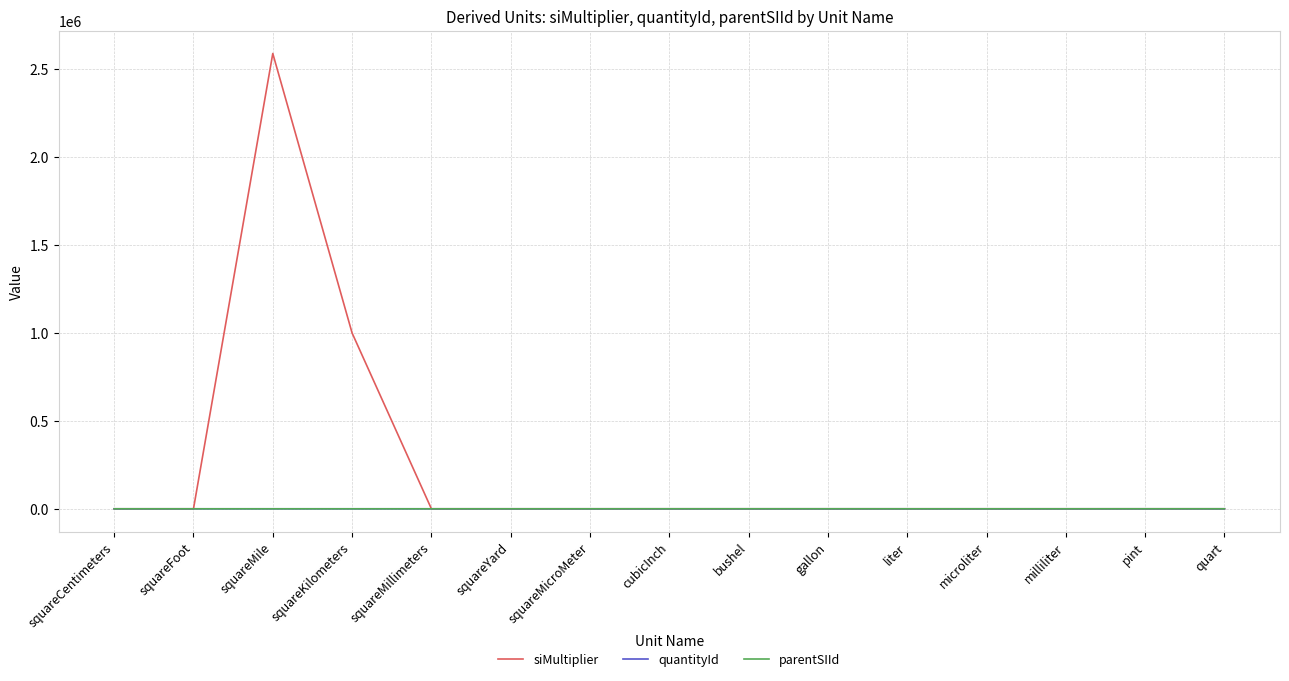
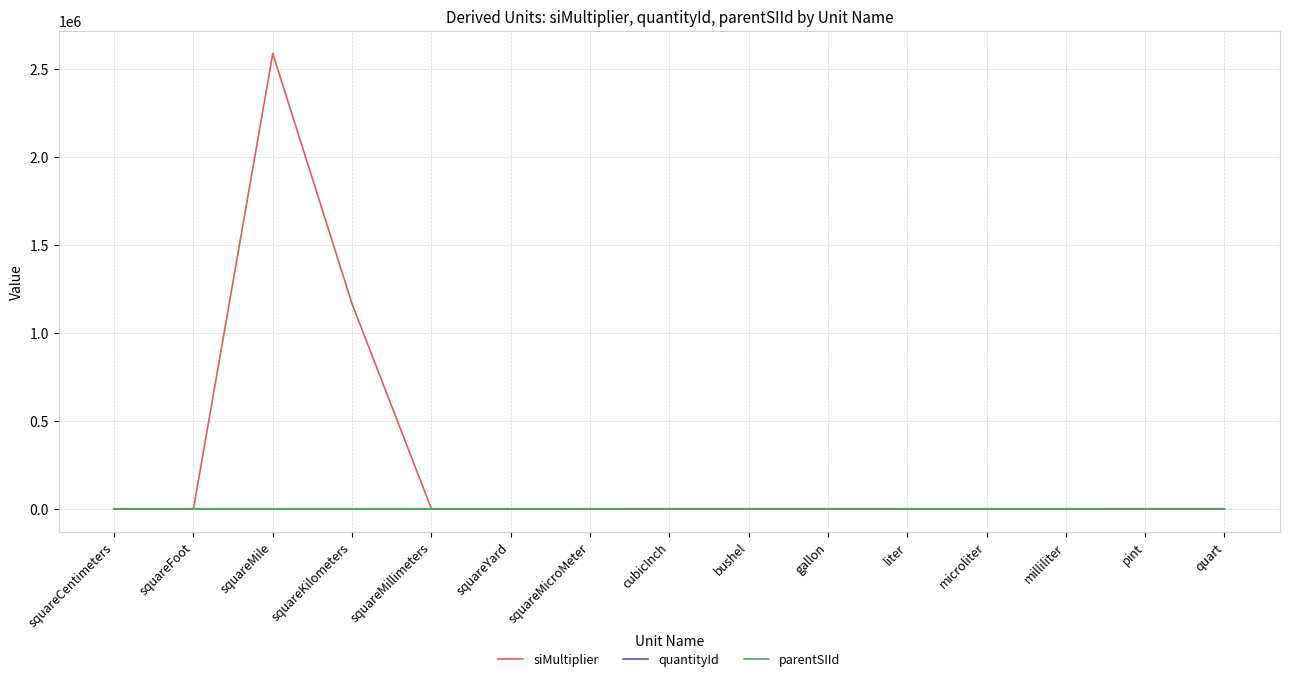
  {
    "siMultiplier": {
      "squareMile": 2590000,
-     "squareKilometers": 1000000
+     "squareKilometers": 1170000
    },
    "parentSIId": {
      "squareMile": 0,
      "squareKilometers": 0
    }
  }
